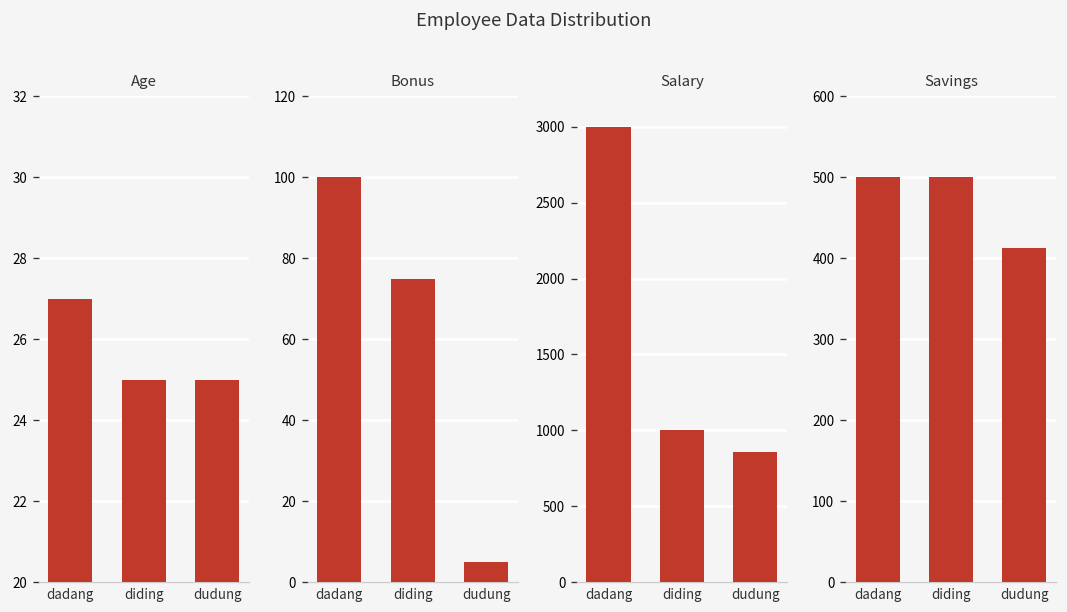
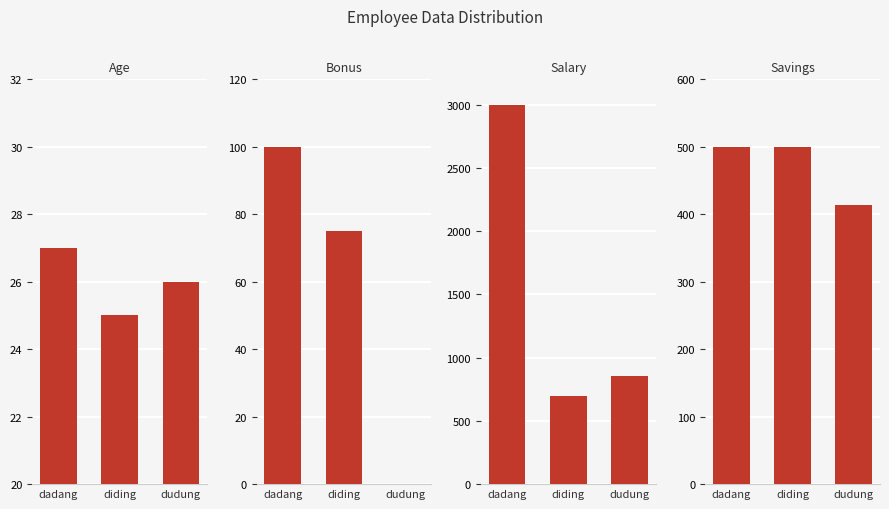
  {
    "Age": {
      "dadang": 27,
      "diding": 25,
-     "dudung": 25
+     "dudung": 26
    },
    "Bonus": {
      "dadang": 100,
      "diding": 75,
-     "dudung": 5
+     "dudung": 0
    },
    "Salary": {
      "dadang": 3000,
-     "diding": 1000,
+     "diding": 700,
      "dudung": 860
    },
    "Savings": {
      "dadang": 500,
      "diding": 500,
      "dudung": 410
    }
  }
